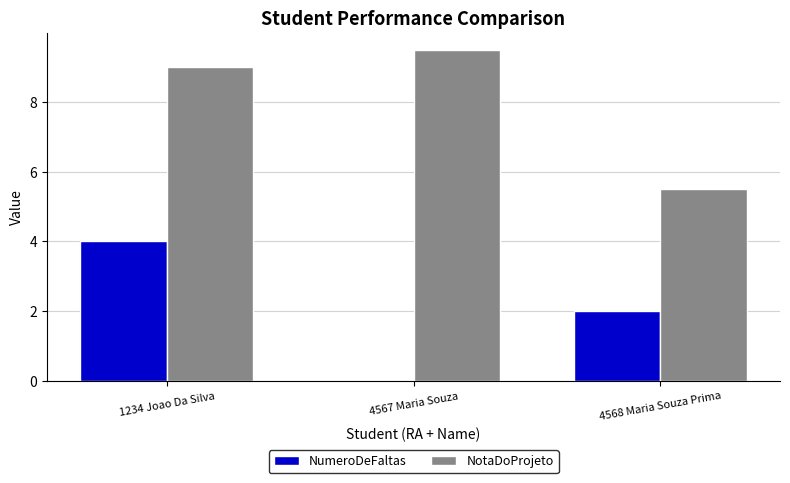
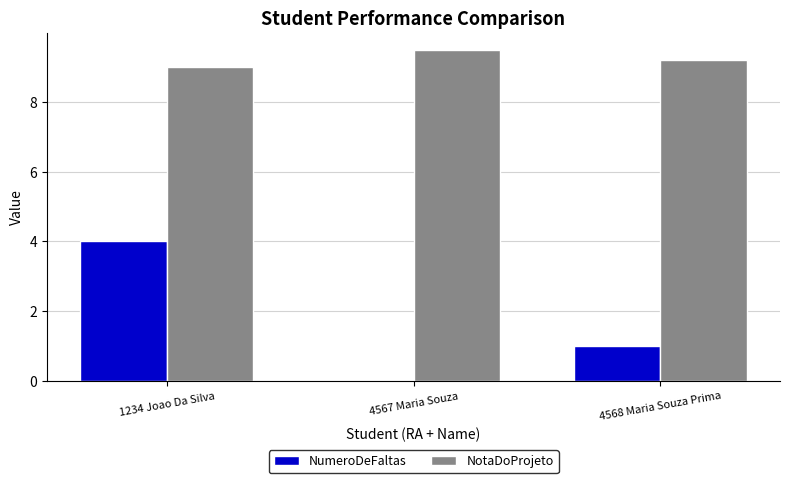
  {
    "NumeroDeFaltas": {
      "1234 Joao Da Silva": 4,
      "4567 Maria Souza": 0,
-     "4568 Maria Souza Prima": 2
+     "4568 Maria Souza Prima": 1
    },
    "NotaDoProjeto": {
      "1234 Joao Da Silva": 9.0,
      "4567 Maria Souza": 9.5,
-     "4568 Maria Souza Prima": 5.5
+     "4568 Maria Souza Prima": 9.2
    }
  }
